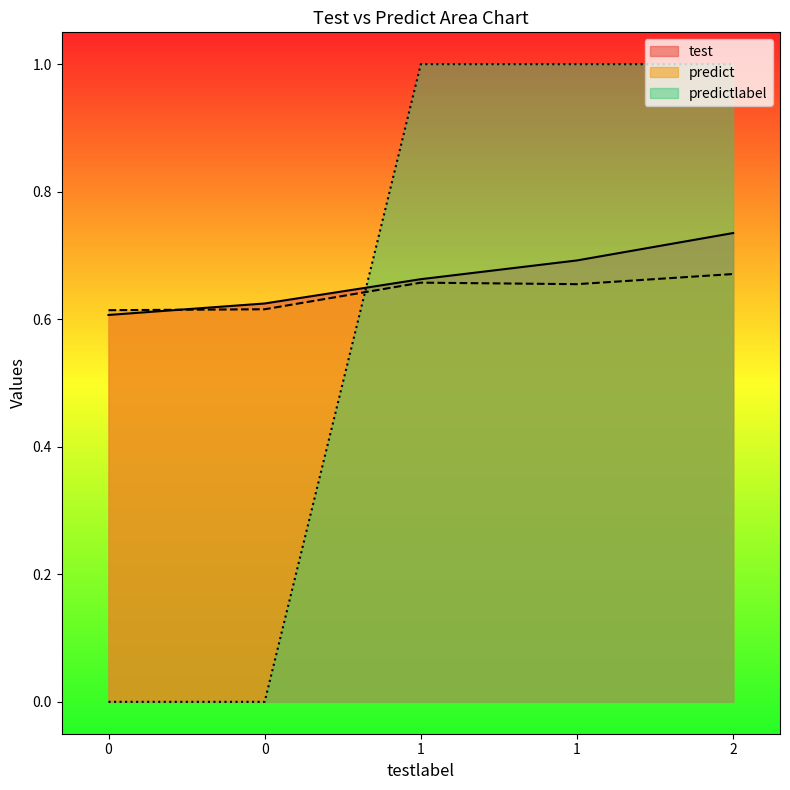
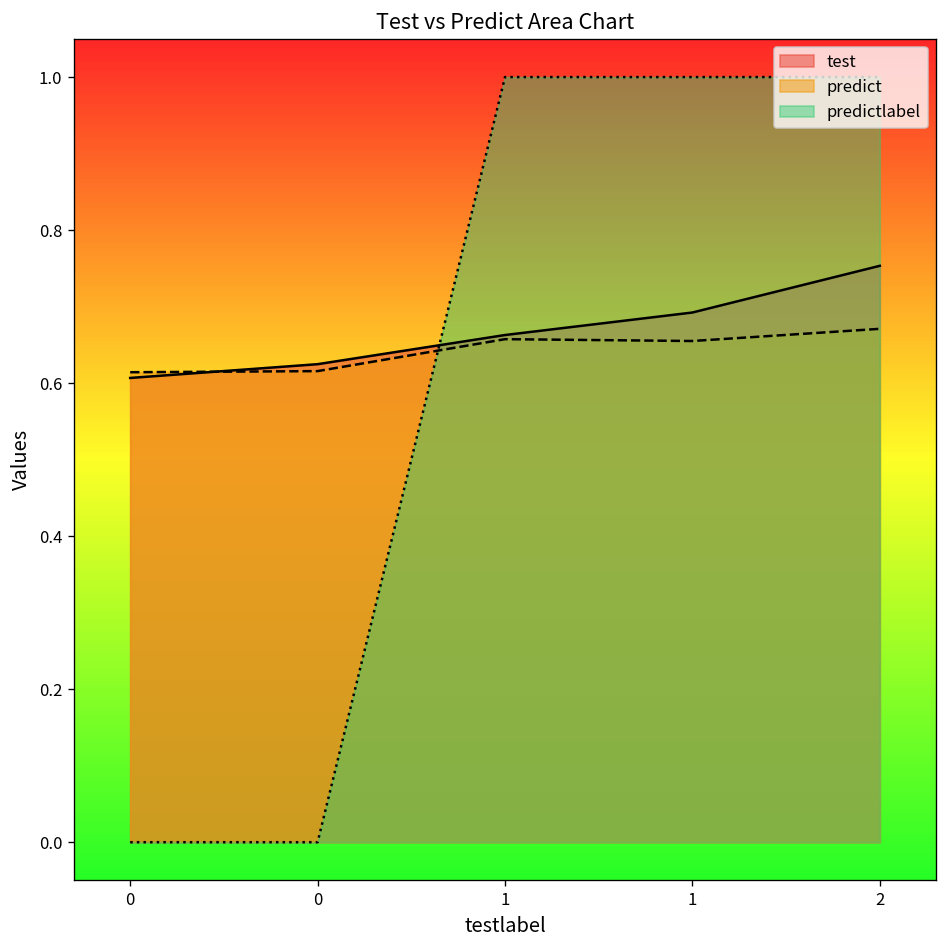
  {
    "test": {
-     "2": 0.74
+     "2": 0.75
    },
    "predict": {
      "2": 0.67
    }
  }
